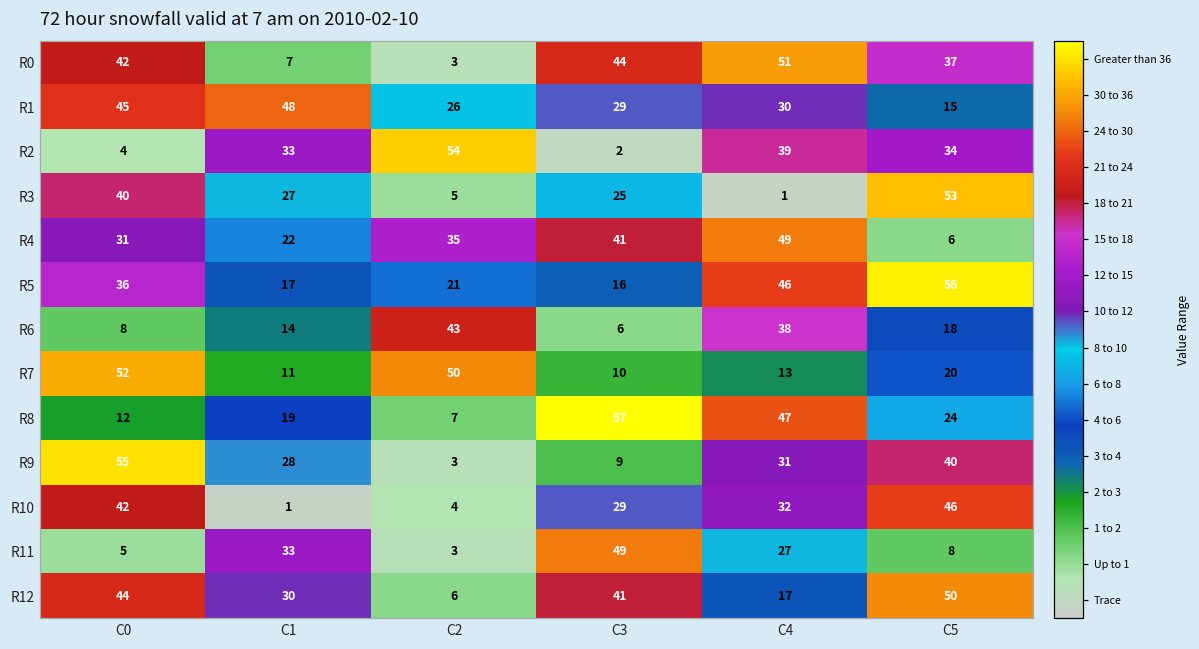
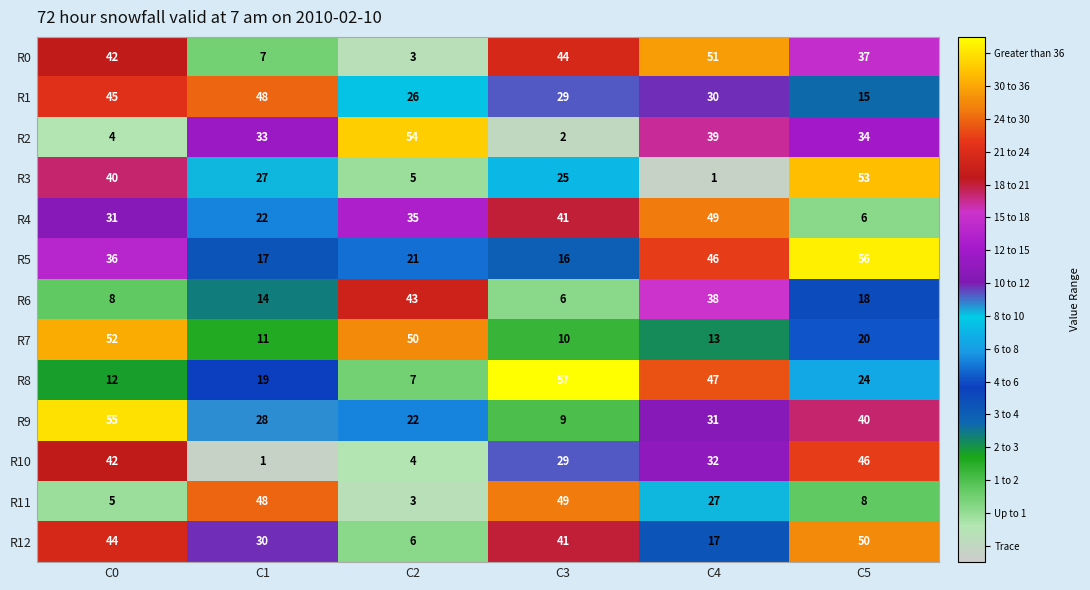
  {
    "R0": {
      "C0": 42,
      "C1": 7,
      "C2": 3,
      "C3": 44,
      "C4": 51,
      "C5": 37
    },
    "R1": {
      "C0": 45,
      "C1": 48,
      "C2": 26,
      "C3": 29,
      "C4": 30,
      "C5": 15
    },
    "R2": {
      "C0": 4,
      "C1": 33,
      "C2": 54,
      "C3": 2,
      "C4": 39,
      "C5": 34
    },
    "R3": {
      "C0": 40,
      "C1": 27,
      "C2": 5,
      "C3": 25,
      "C4": 1,
      "C5": 53
    },
    "R4": {
      "C0": 31,
      "C1": 22,
      "C2": 35,
      "C3": 41,
      "C4": 49,
      "C5": 6
    },
    "R5": {
      "C0": 36,
      "C1": 17,
      "C2": 21,
      "C3": 16,
      "C4": 46,
      "C5": 56
    },
    "R6": {
      "C0": 8,
      "C1": 14,
      "C2": 43,
      "C3": 6,
      "C4": 38,
      "C5": 18
    },
    "R7": {
      "C0": 52,
      "C1": 11,
      "C2": 50,
      "C3": 10,
      "C4": 13,
      "C5": 20
    },
    "R8": {
      "C0": 12,
      "C1": 19,
      "C2": 7,
      "C3": 57,
      "C4": 47,
      "C5": 24
    },
    "R9": {
      "C0": 55,
      "C1": 28,
-     "C2": 3,
+     "C2": 22,
      "C3": 9,
      "C4": 31,
      "C5": 40
    },
    "R10": {
      "C0": 42,
      "C1": 1,
      "C2": 4,
      "C3": 29,
      "C4": 32,
      "C5": 46
    },
    "R11": {
      "C0": 5,
-     "C1": 33,
+     "C1": 48,
      "C2": 3,
      "C3": 49,
      "C4": 27,
      "C5": 8
    },
    "R12": {
      "C0": 44,
      "C1": 30,
      "C2": 6,
      "C3": 41,
      "C4": 17,
      "C5": 50
    }
  }
